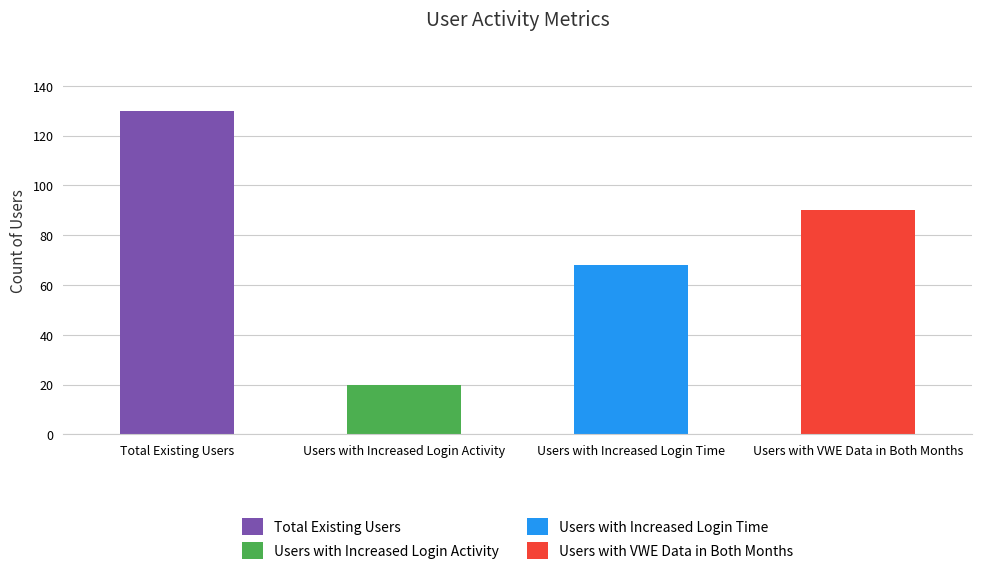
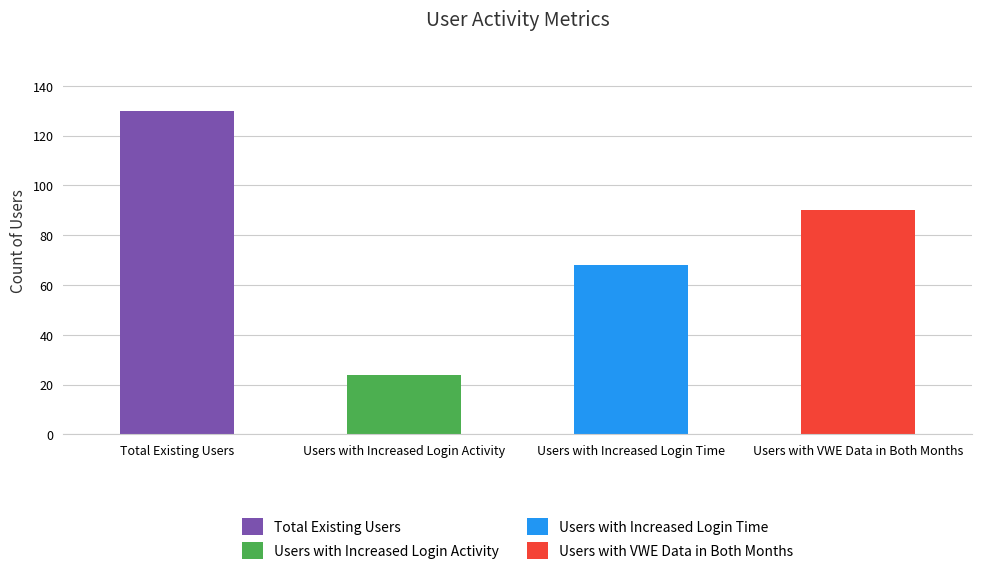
  {
    "Total Existing Users": 130,
-   "Users with Increased Login Activity": 20,
+   "Users with Increased Login Activity": 24,
    "Users with Increased Login Time": 68,
    "Users with VWE Data in Both Months": 90
  }
